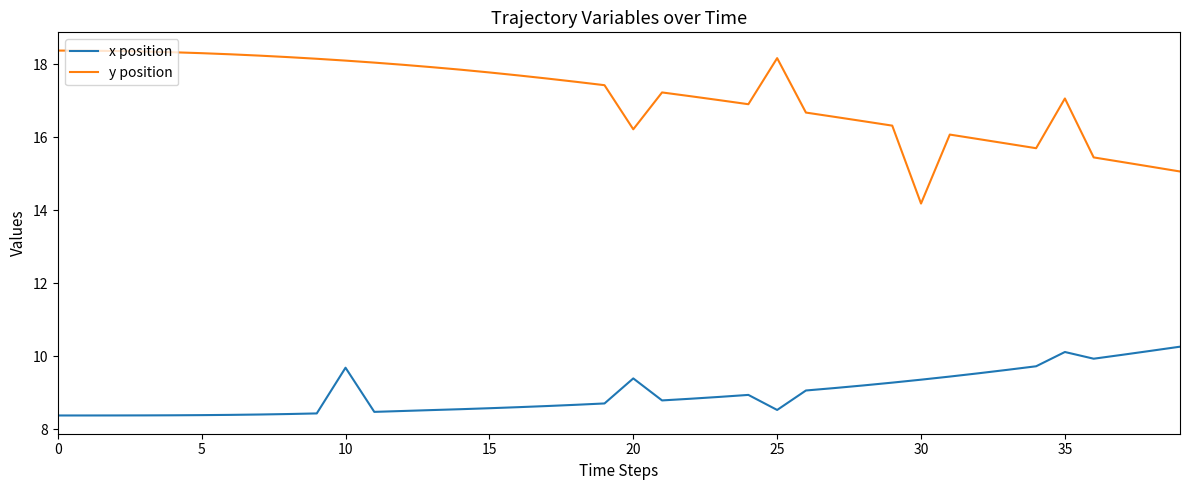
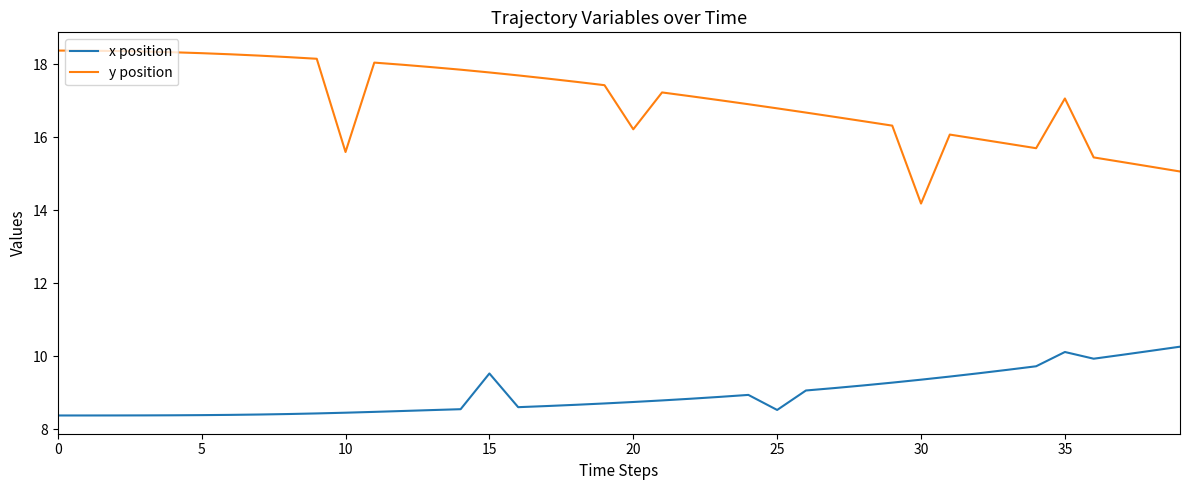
  {
    "x position": {
      "0": 8.4,
      "5": 8.4,
-     "10": 9.7,
-     "15": 8.6,
-     "20": 9.4,
+     "10": 8.5,
+     "15": 9.5,
+     "20": 8.7,
      "25": 8.5,
      "30": 9.4,
      "35": 10.1
    },
    "y position": {
      "0": 18.4,
      "5": 18.3,
-     "10": 18.1,
+     "10": 15.6,
      "15": 17.8,
      "20": 16.2,
-     "25": 18.2,
+     "25": 16.8,
      "30": 14.2,
      "35": 17.1
    }
  }
